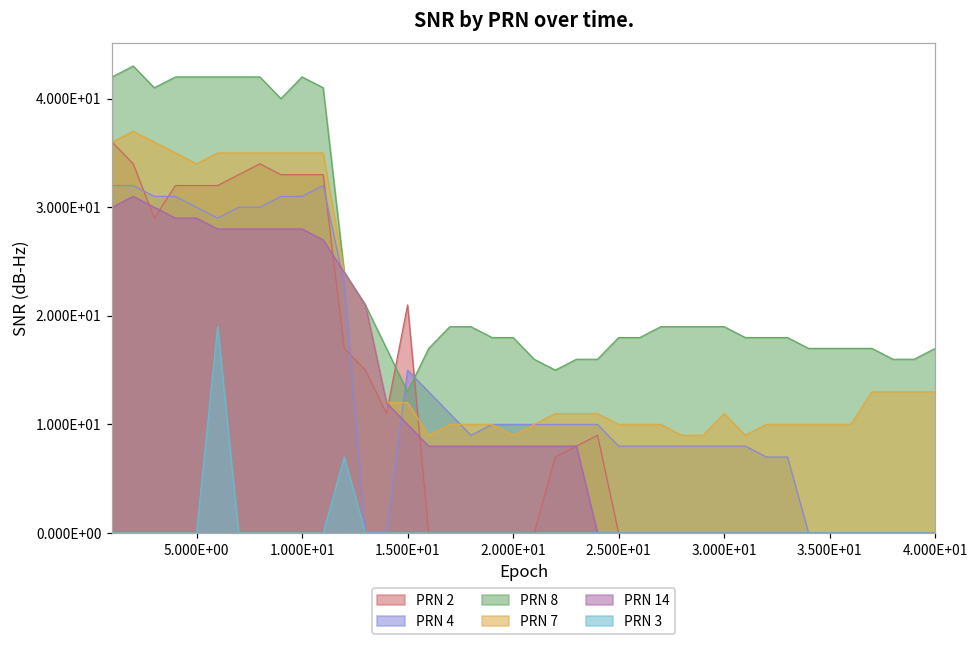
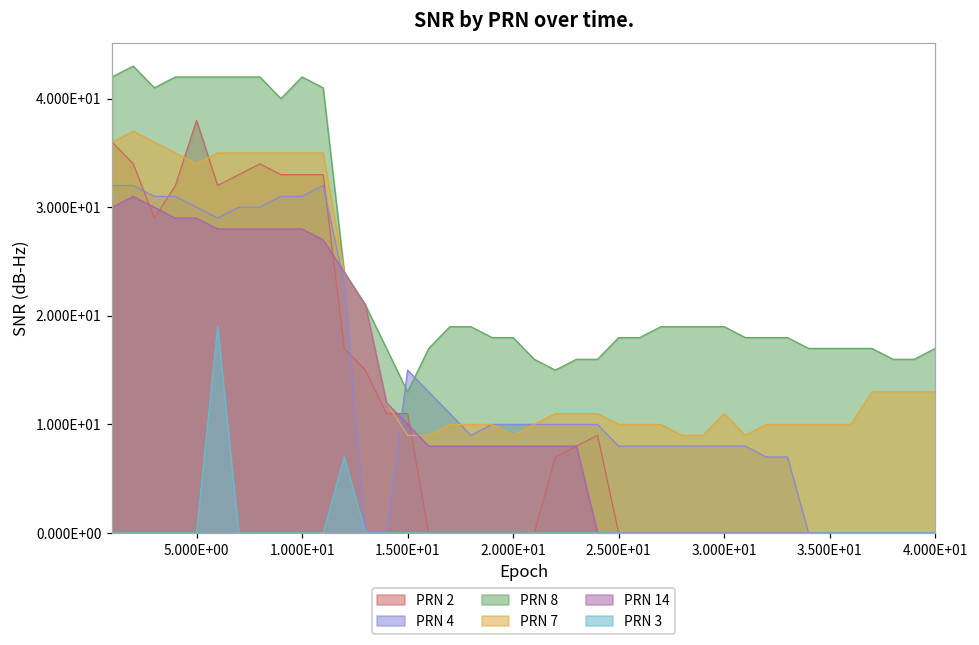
  {
    "PRN 2": {
-     "5.000E+00": 32,
+     "5.000E+00": 38,
      "1.000E+01": 33,
-     "1.500E+01": 21
+     "1.500E+01": 11
    },
    "PRN 8": {
      "5.000E+00": 42,
      "1.000E+01": 42,
      "1.500E+01": 13,
      "2.000E+01": 18,
      "2.500E+01": 18,
      "3.000E+01": 19,
      "3.500E+01": 17,
      "4.000E+01": 17
    },
    "PRN 7": {
      "5.000E+00": 34,
      "1.000E+01": 35,
-     "1.500E+01": 12,
+     "1.500E+01": 9,
      "2.000E+01": 9,
      "2.500E+01": 10,
      "3.000E+01": 11,
      "3.500E+01": 10,
      "4.000E+01": 13
    }
  }
